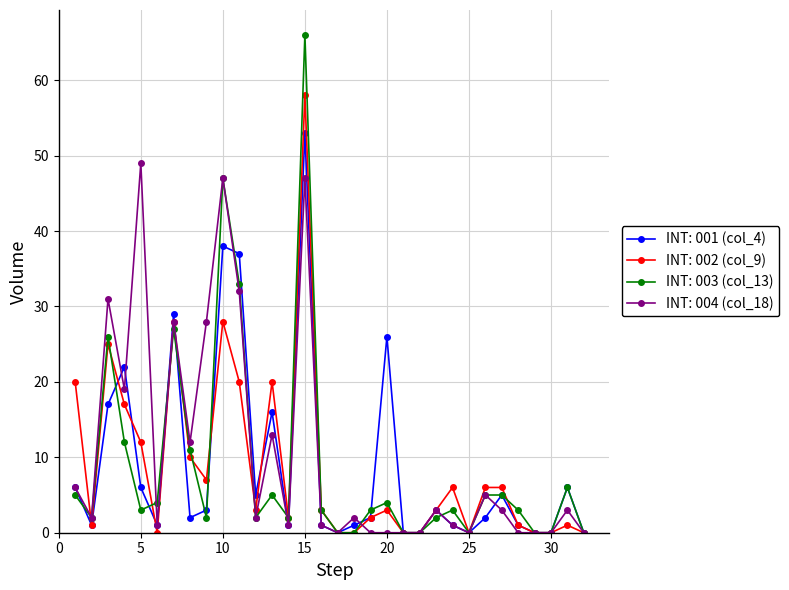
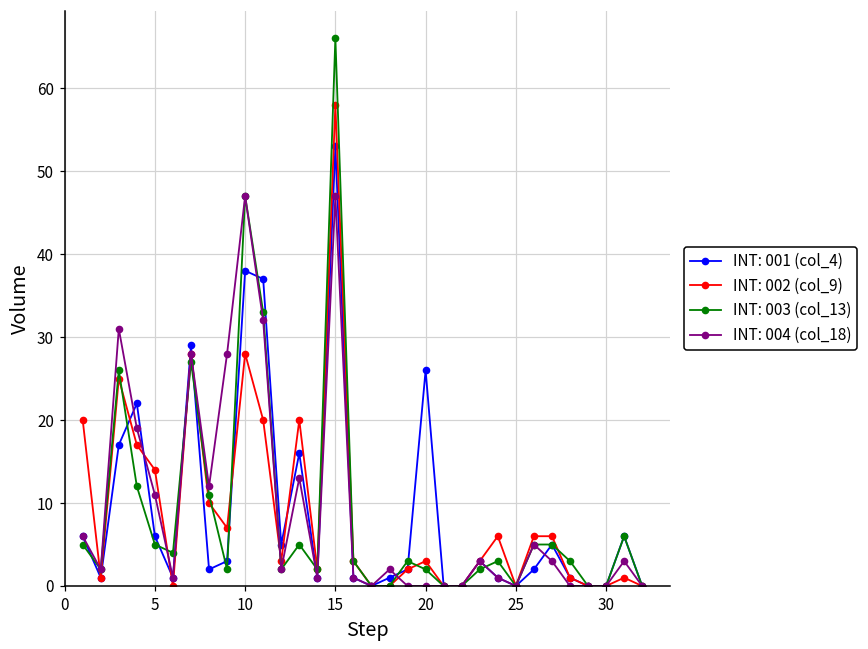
  {
    "INT: 001 (col_4)": {
      "5": 6,
      "10": 38,
      "15": 53,
      "20": 26
    },
    "INT: 002 (col_9)": {
-     "5": 12,
+     "5": 14,
      "10": 28,
      "15": 58,
      "20": 3
    },
    "INT: 003 (col_13)": {
-     "5": 3,
+     "5": 5,
      "15": 66,
-     "20": 4
+     "20": 2
    },
    "INT: 004 (col_18)": {
-     "5": 49,
+     "5": 11,
      "15": 47,
      "20": 0
    }
  }
